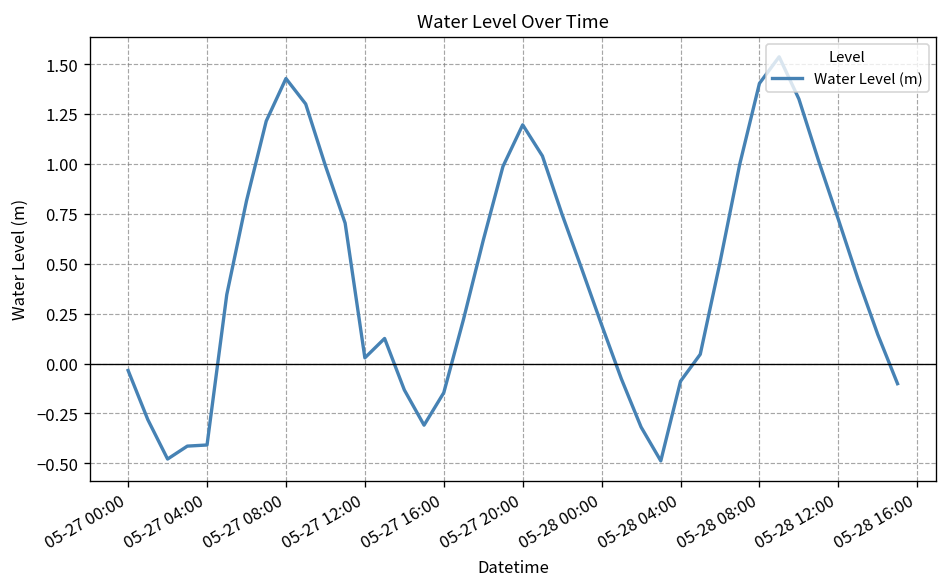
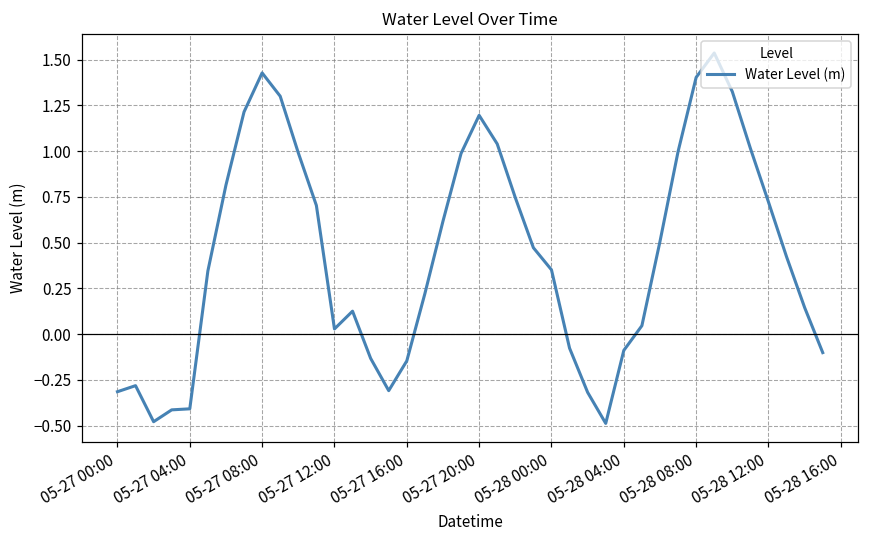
  {
-   "05-27 00:00": -0.03,
+   "05-27 00:00": -0.31,
    "05-27 04:00": -0.41,
    "05-27 08:00": 1.43,
    "05-27 12:00": 0.03,
    "05-27 16:00": -0.15,
    "05-27 20:00": 1.20,
-   "05-28 00:00": 0.19,
+   "05-28 00:00": 0.35,
    "05-28 04:00": -0.09,
    "05-28 08:00": 1.40,
    "05-28 12:00": 0.72
  }
